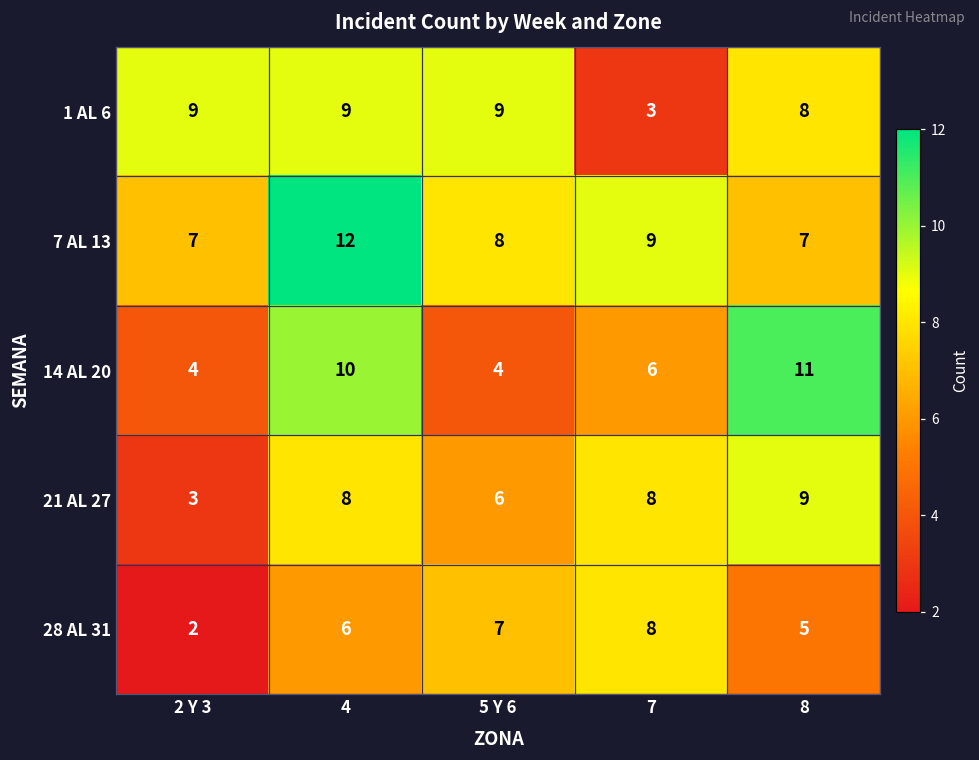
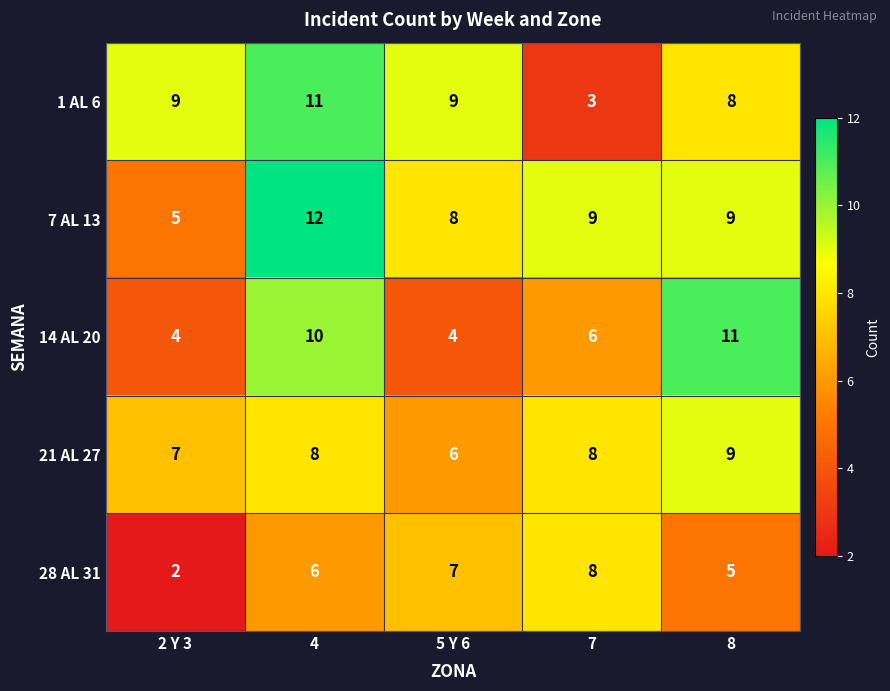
  {
    "1 AL 6": {
      "2 Y 3": 9,
-     "4": 9,
+     "4": 11,
      "5 Y 6": 9,
      "7": 3,
      "8": 8
    },
    "7 AL 13": {
-     "2 Y 3": 7,
+     "2 Y 3": 5,
      "4": 12,
      "5 Y 6": 8,
      "7": 9,
-     "8": 7
+     "8": 9
    },
    "14 AL 20": {
      "2 Y 3": 4,
      "4": 10,
      "5 Y 6": 4,
      "7": 6,
      "8": 11
    },
    "21 AL 27": {
-     "2 Y 3": 3,
+     "2 Y 3": 7,
      "4": 8,
      "5 Y 6": 6,
      "7": 8,
      "8": 9
    },
    "28 AL 31": {
      "2 Y 3": 2,
      "4": 6,
      "5 Y 6": 7,
      "7": 8,
      "8": 5
    }
  }
